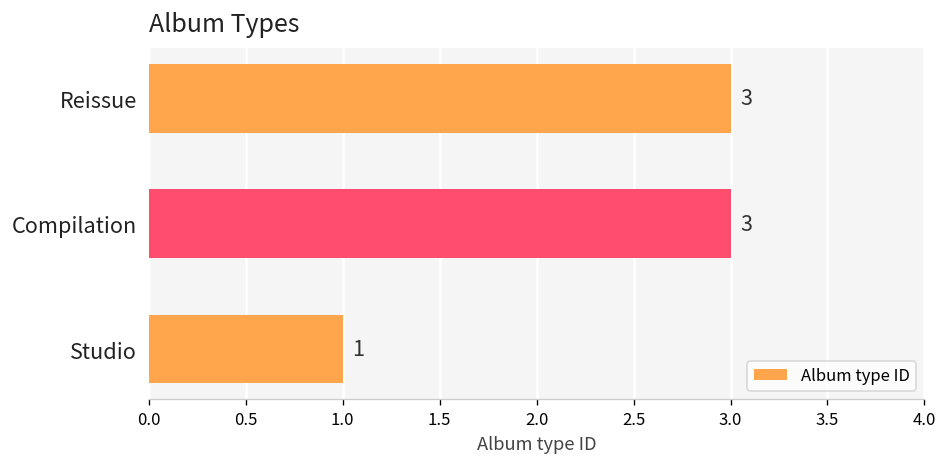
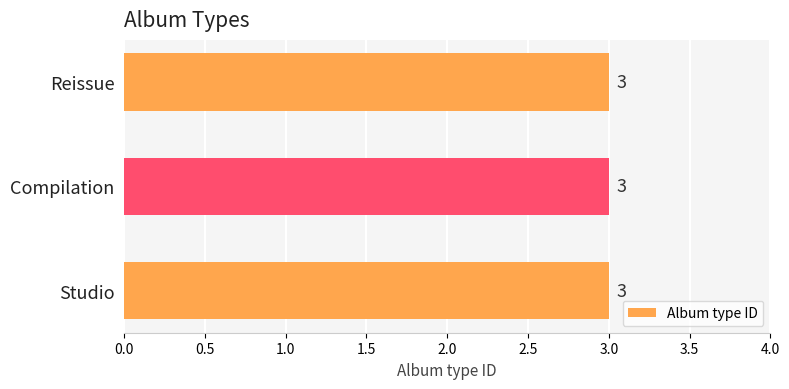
  {
    "Reissue": 3,
    "Compilation": 3,
-   "Studio": 1
+   "Studio": 3
  }
